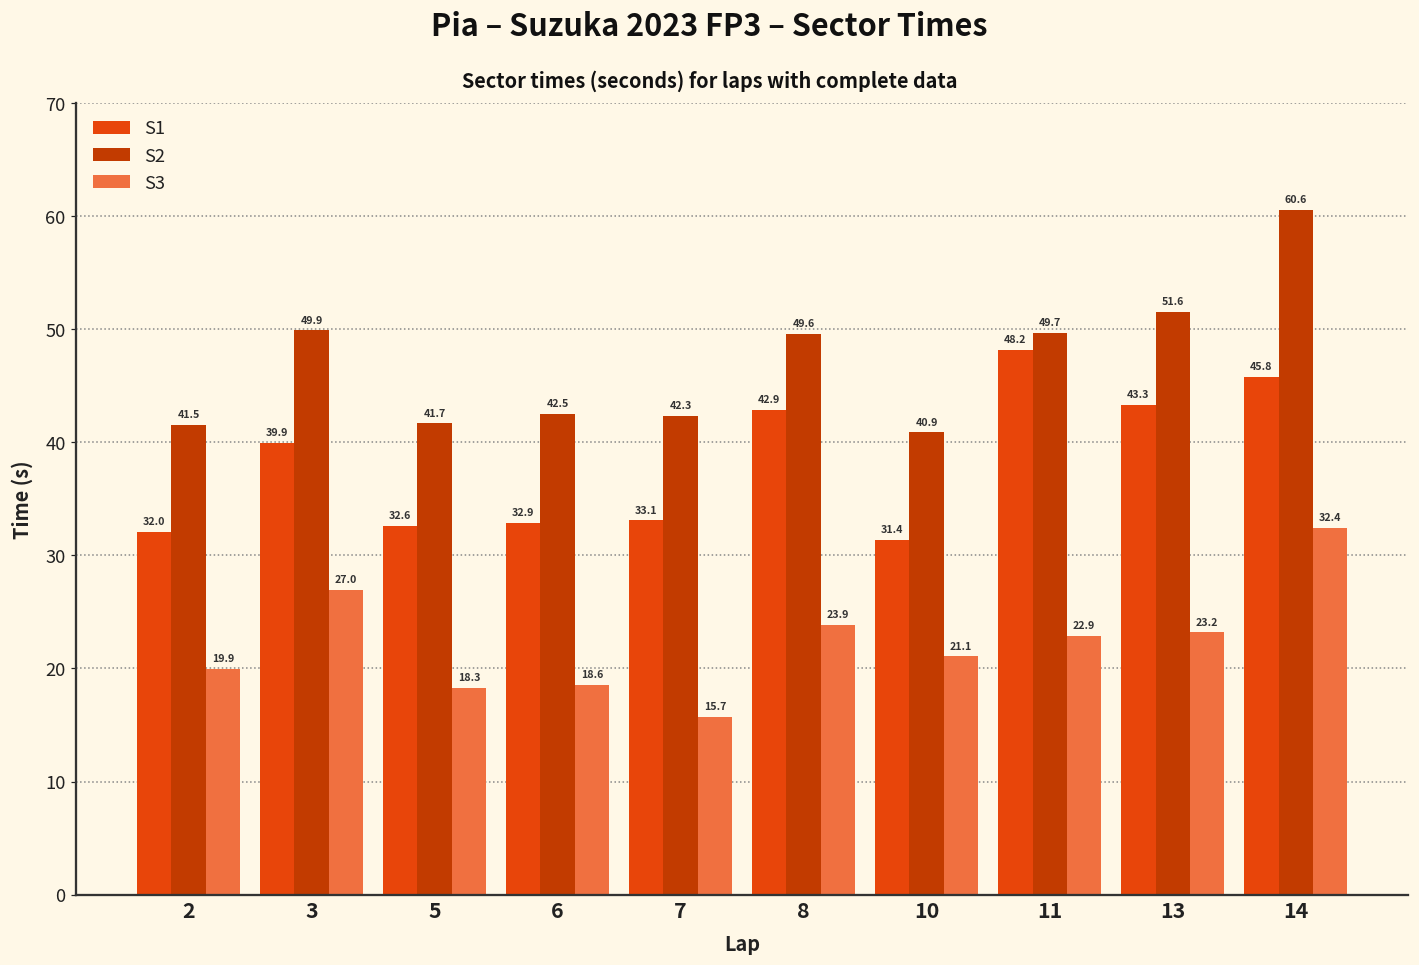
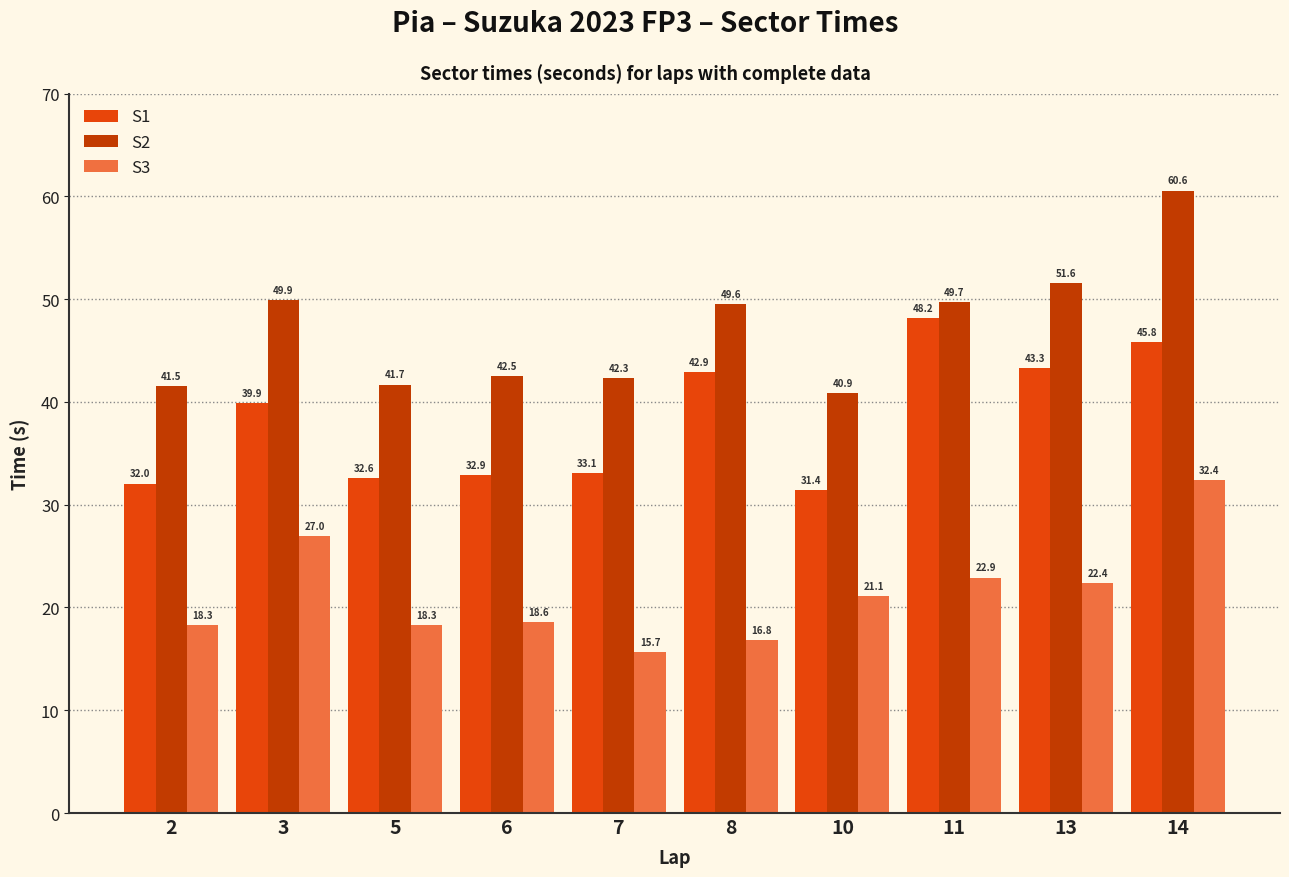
  {
    "S3": {
-     "2": 19.9,
+     "2": 18.3,
      "3": 27.0,
      "5": 18.3,
      "6": 18.6,
      "7": 15.7,
-     "8": 23.9,
+     "8": 16.8,
      "10": 21.1,
      "11": 22.9,
-     "13": 23.2,
+     "13": 22.4,
      "14": 32.4
    }
  }
